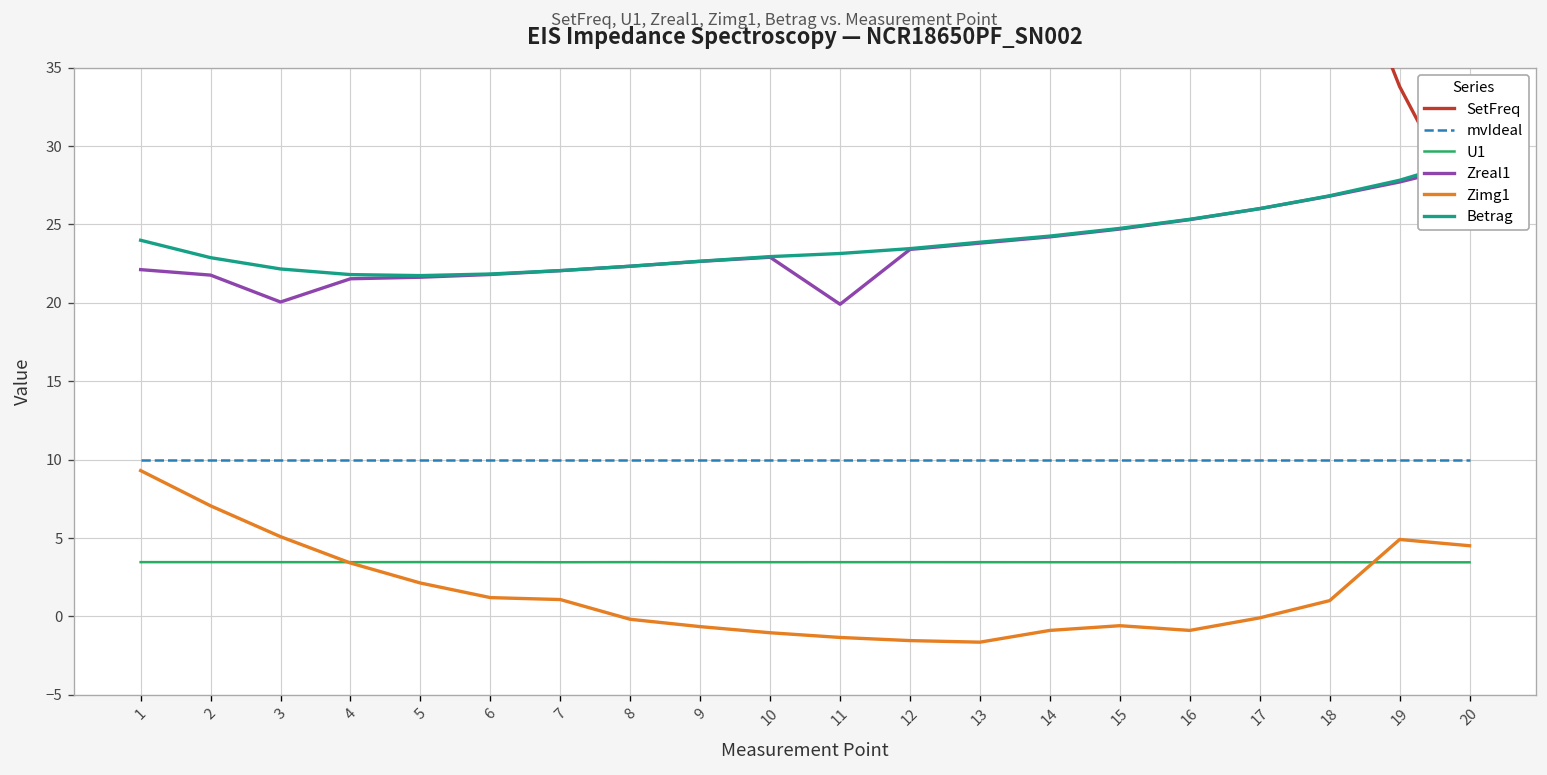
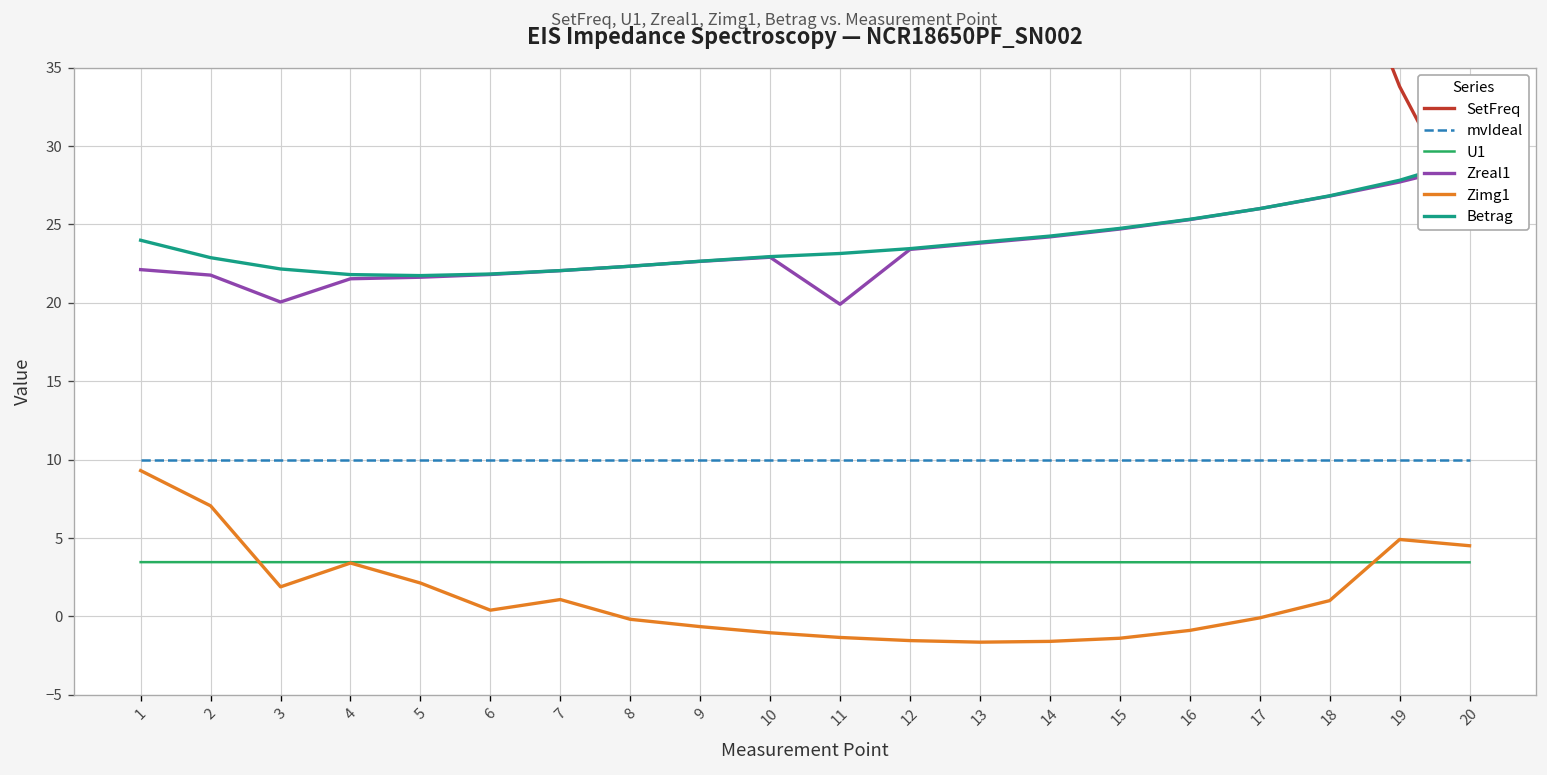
  {
    "SetFreq": {
      "19": 33.8
    },
    "mvIdeal": {
      "1": 10.0,
      "2": 10.0,
      "3": 10.0,
      "4": 10.0,
      "5": 10.0,
      "6": 10.0,
      "7": 10.0,
      "8": 10.0,
      "9": 10.0,
      "10": 10.0,
      "11": 10.0,
      "12": 10.0,
      "13": 10.0,
      "14": 10.0,
      "15": 10.0,
      "16": 10.0,
      "17": 10.0,
      "18": 10.0,
      "19": 10.0,
      "20": 10.0
    },
    "Zreal1": {
      "1": 22.1,
      "2": 21.8,
      "3": 20.0,
      "4": 21.5,
      "11": 19.9
    },
    "Zimg1": {
      "1": 9.3,
      "2": 7.0,
-     "3": 5.1,
+     "3": 1.9,
      "5": 2.1,
-     "6": 1.2,
+     "6": 0.4,
      "7": 1.1,
      "8": -0.2,
      "9": -0.7,
      "10": -1.1,
      "11": -1.4,
      "12": -1.6,
      "13": -1.7,
-     "14": -0.9,
-     "15": -0.6,
+     "14": -1.6,
+     "15": -1.4,
      "16": -0.9,
      "17": -0.1,
      "18": 1.0,
      "19": 4.9,
      "20": 4.5
    }
  }
